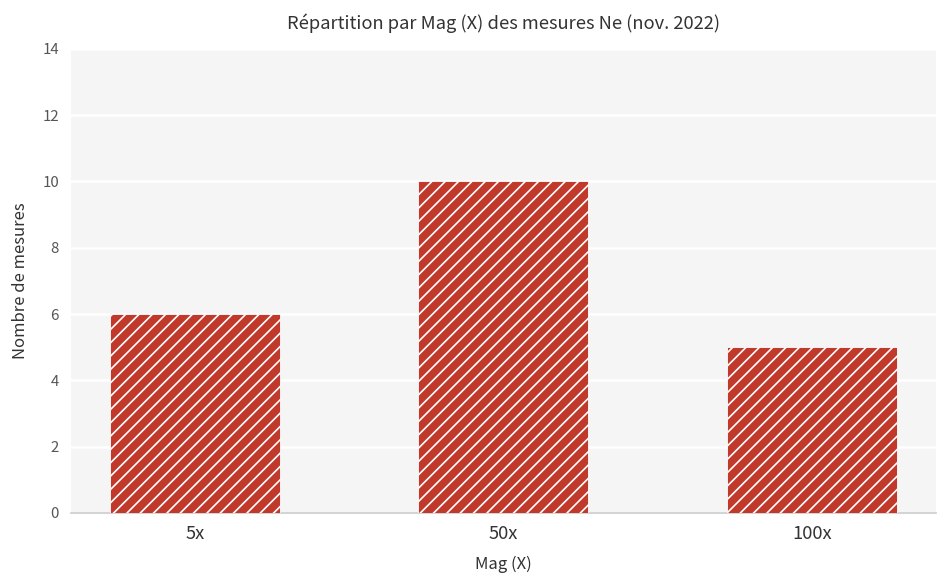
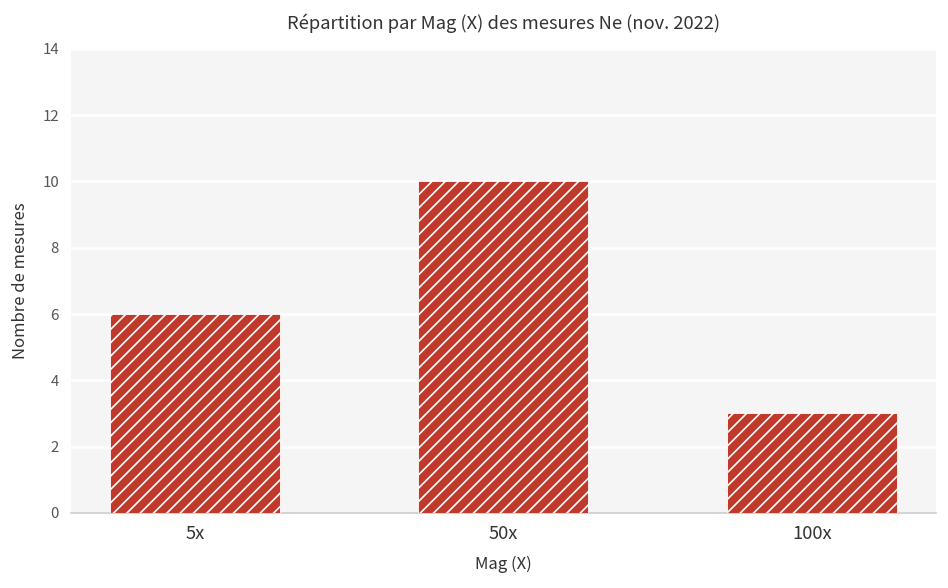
  {
    "5x": 6,
    "50x": 10,
-   "100x": 5
+   "100x": 3
  }
